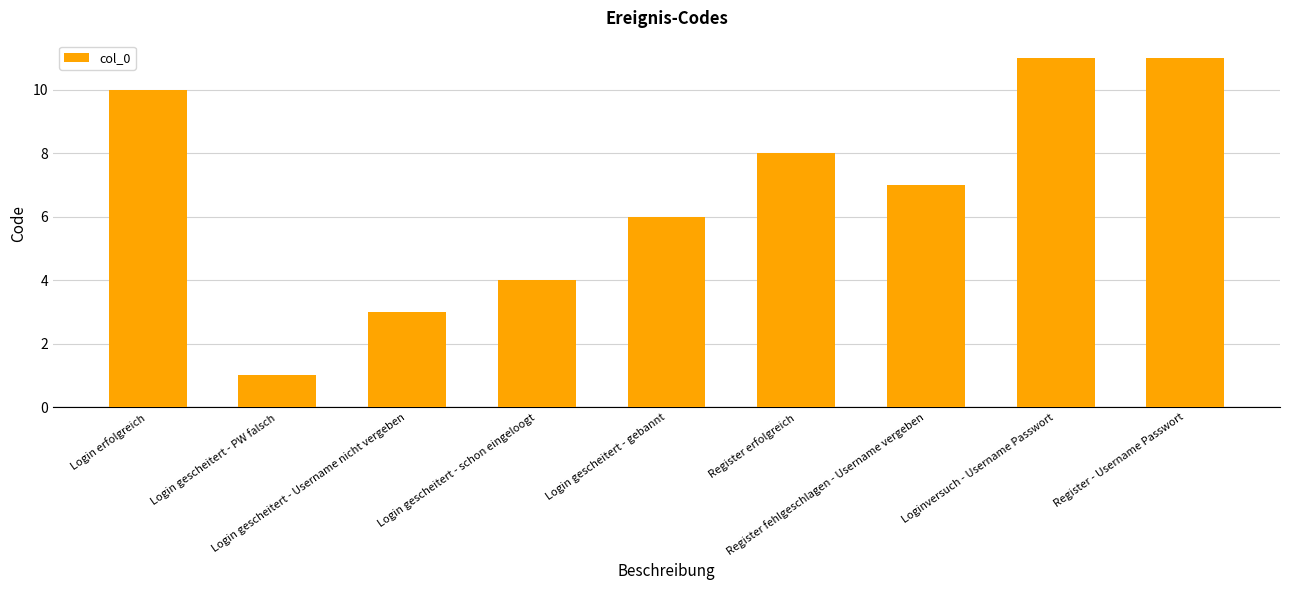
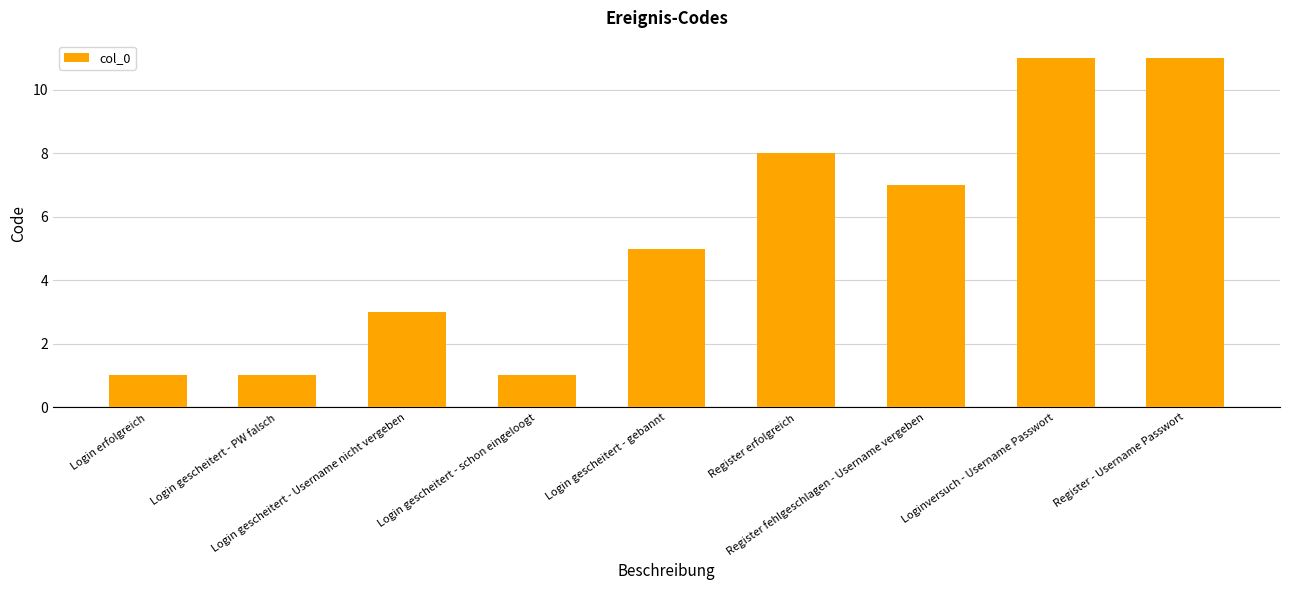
  {
-   "Login erfolgreich": 10,
+   "Login erfolgreich": 1,
    "Login gescheitert - PW falsch": 1,
    "Login gescheitert - Username nicht vergeben": 3,
-   "Login gescheitert - schon eingeloogt": 4,
-   "Login gescheitert - gebannt": 6,
+   "Login gescheitert - schon eingeloogt": 1,
+   "Login gescheitert - gebannt": 5,
    "Register erfolgreich": 8,
    "Register fehlgeschlagen - Username vergeben": 7,
    "Loginversuch - Username Passwort": 11,
    "Register - Username Passwort": 11
  }
